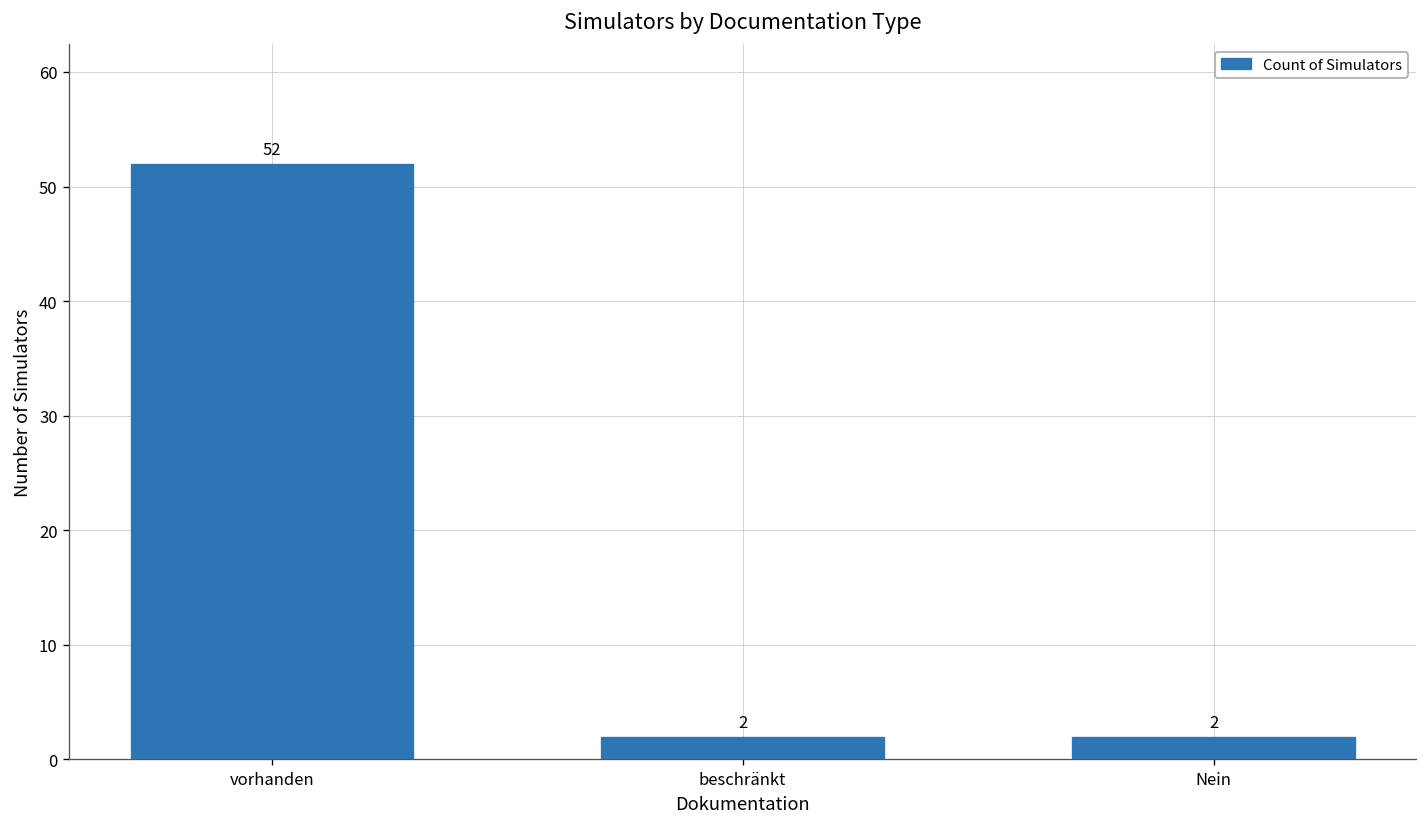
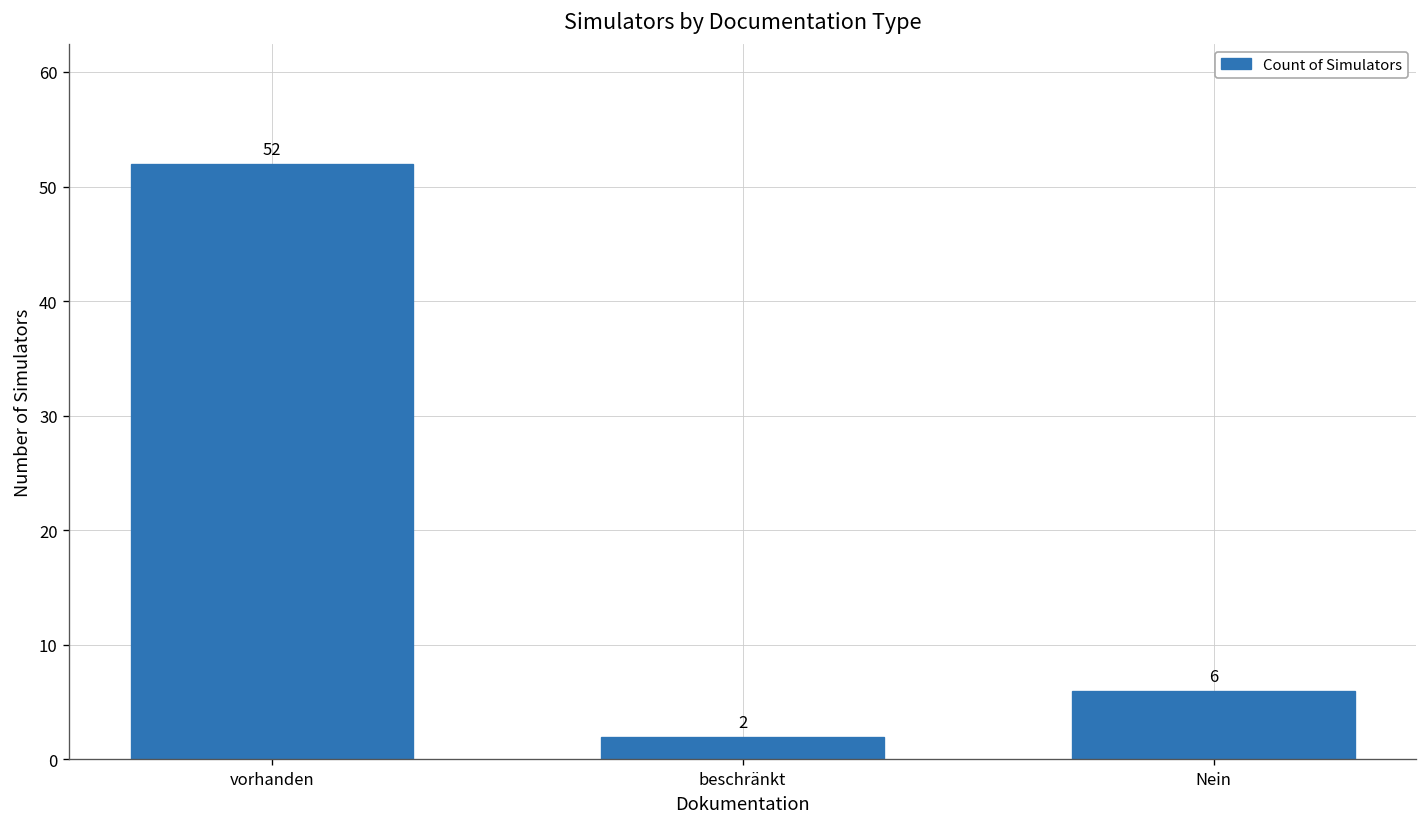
  {
    "vorhanden": 52,
    "beschränkt": 2,
-   "Nein": 2
+   "Nein": 6
  }
